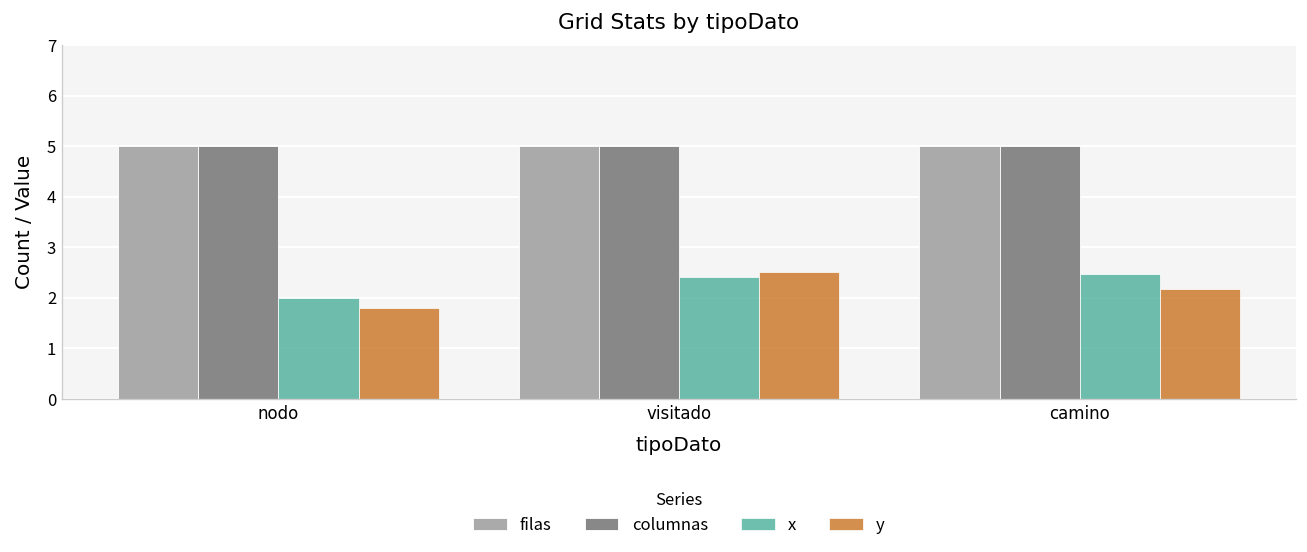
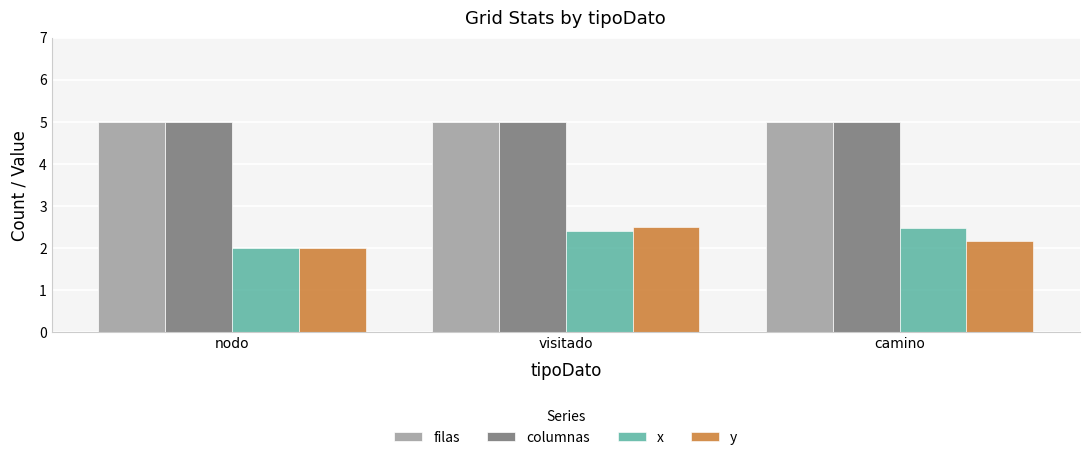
  {
    "x": {
      "nodo": 2.0,
      "visitado": 2.4,
      "camino": 2.5
    },
    "y": {
-     "nodo": 1.8,
+     "nodo": 2.0,
      "visitado": 2.5,
      "camino": 2.2
    }
  }
